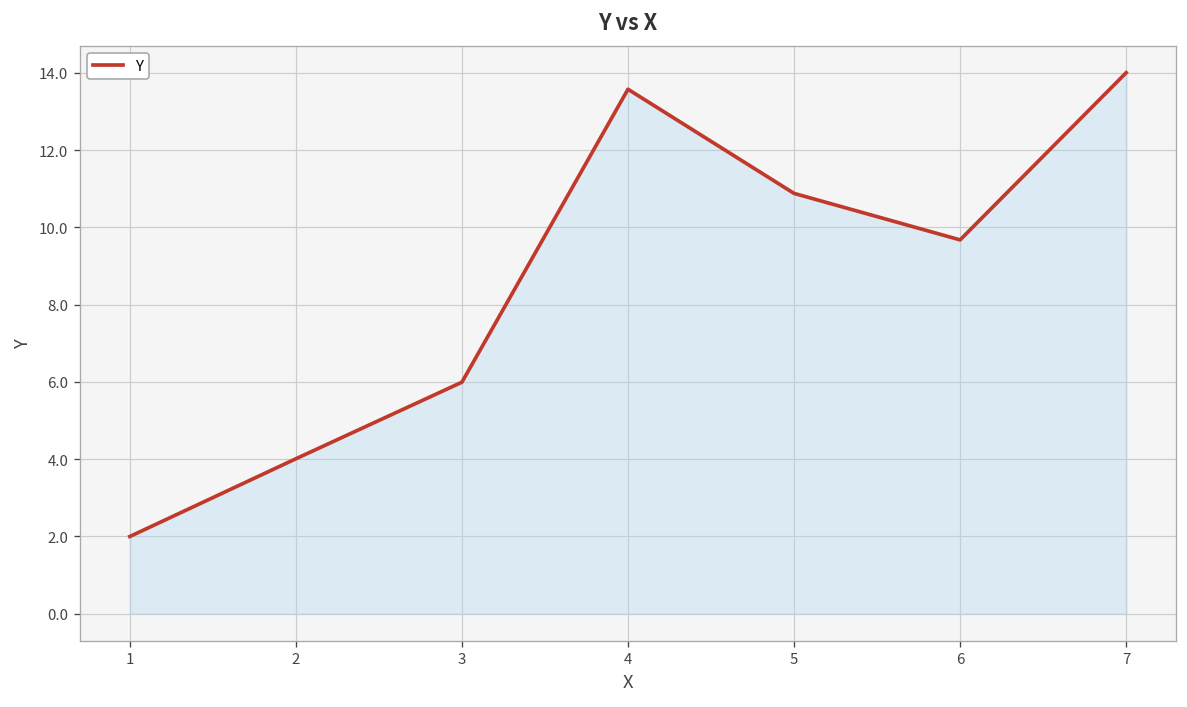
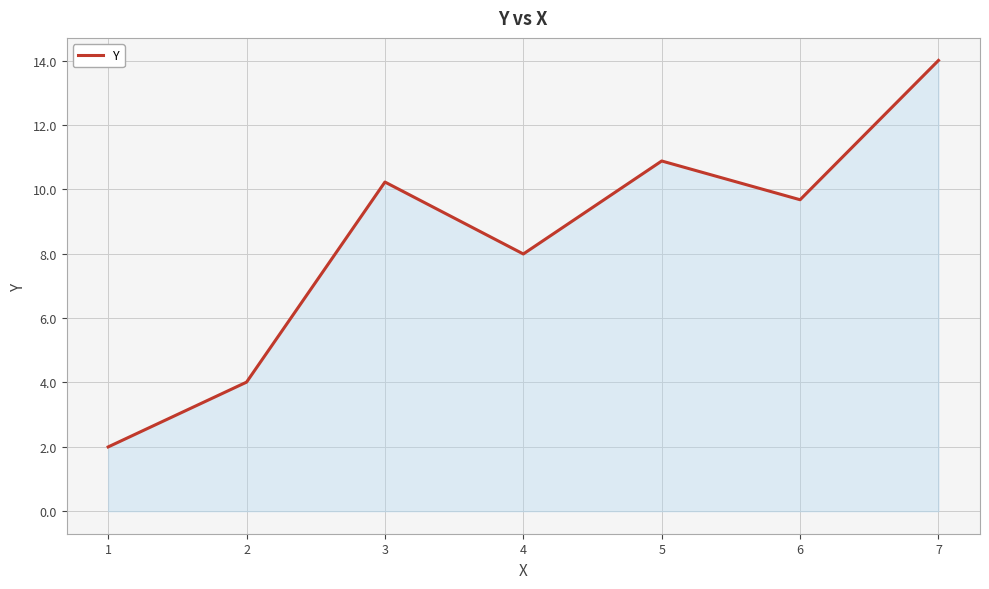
  {
    "1": 2.0,
    "2": 4.0,
-   "3": 6.0,
-   "4": 13.6,
+   "3": 10.2,
+   "4": 8.0,
    "5": 10.9,
    "6": 9.7,
    "7": 14.0
  }
